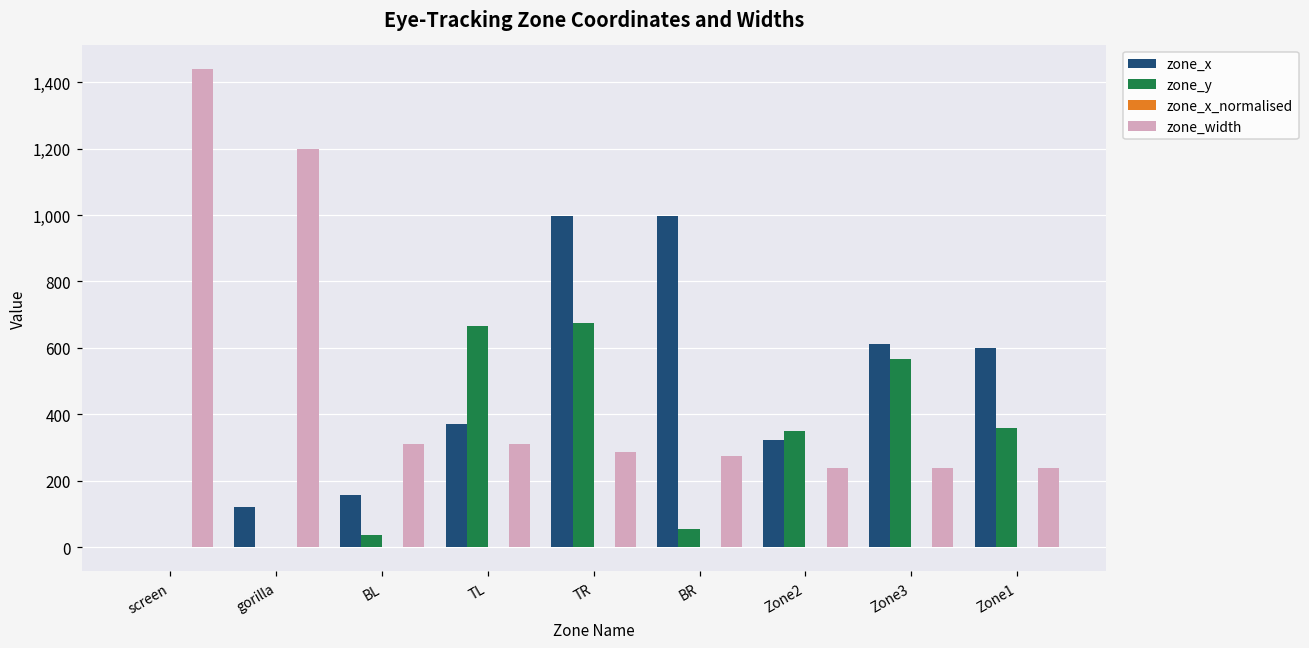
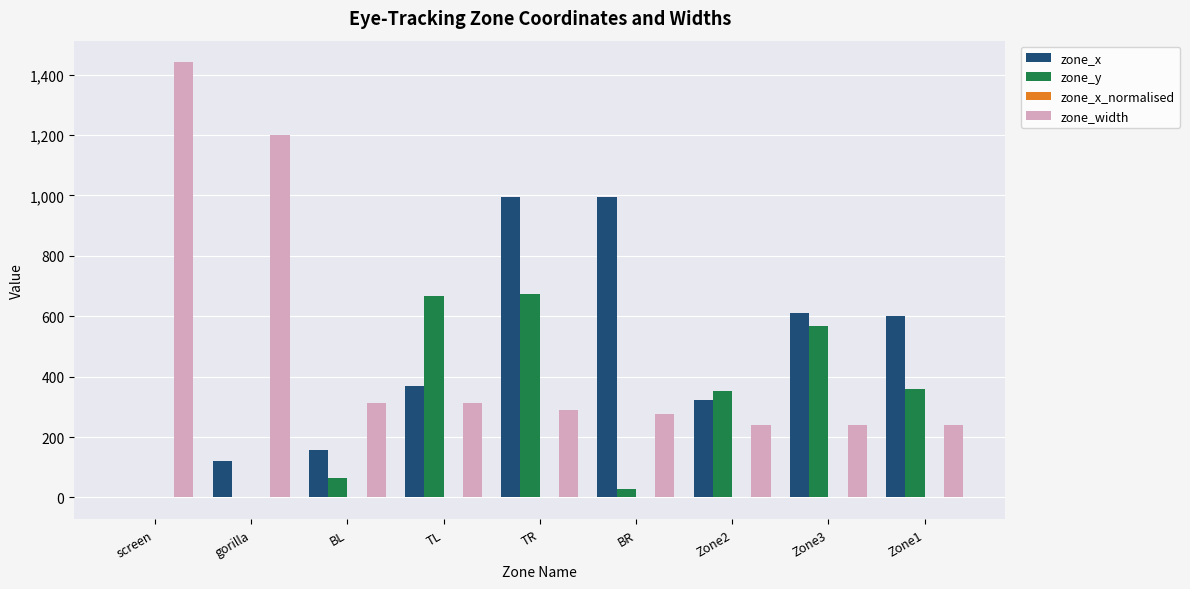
  {
    "zone_x": {
      "screen": "0",
      "gorilla": "120",
      "BL": "160",
      "TL": "370",
      "TR": "1,000",
      "BR": "1,000",
      "Zone2": "320",
      "Zone3": "610",
      "Zone1": "600"
    },
    "zone_y": {
      "screen": "0",
      "gorilla": "0",
-     "BL": "40",
+     "BL": "60",
      "TL": "670",
      "TR": "680",
-     "BR": "50",
+     "BR": "30",
      "Zone2": "350",
      "Zone3": "570",
      "Zone1": "360"
    },
    "zone_width": {
      "screen": "1,440",
      "gorilla": "1,200",
      "BL": "310",
      "TL": "310",
      "TR": "290",
      "BR": "280",
      "Zone2": "240",
      "Zone3": "240",
      "Zone1": "240"
    }
  }
